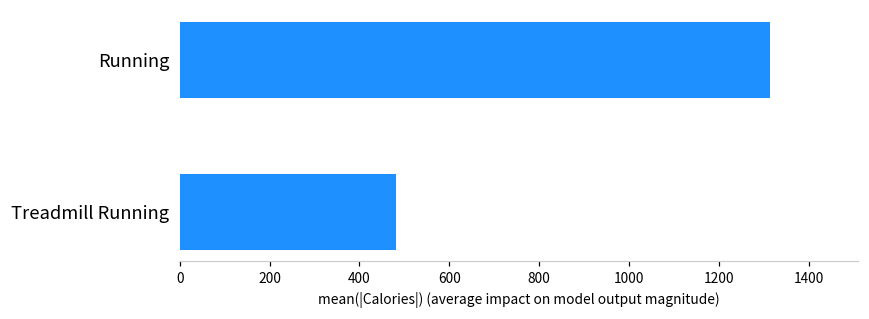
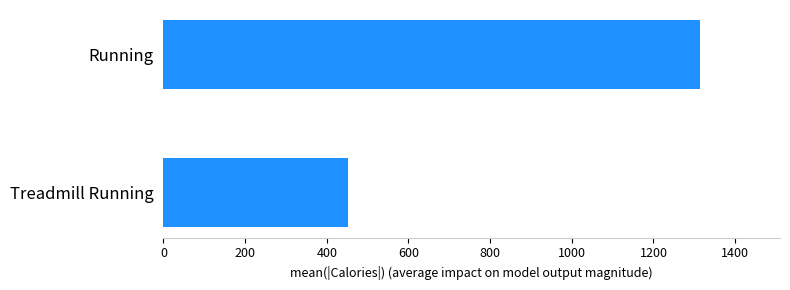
  {
    "Running": 1310,
-   "Treadmill Running": 480
+   "Treadmill Running": 450
  }
